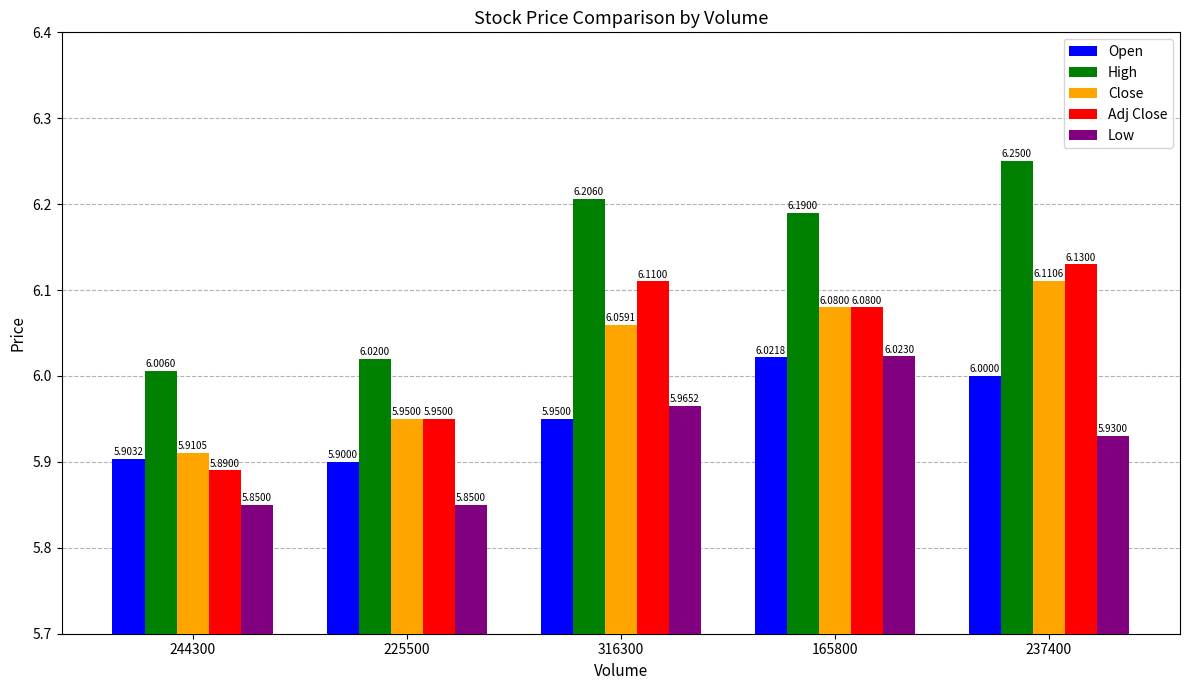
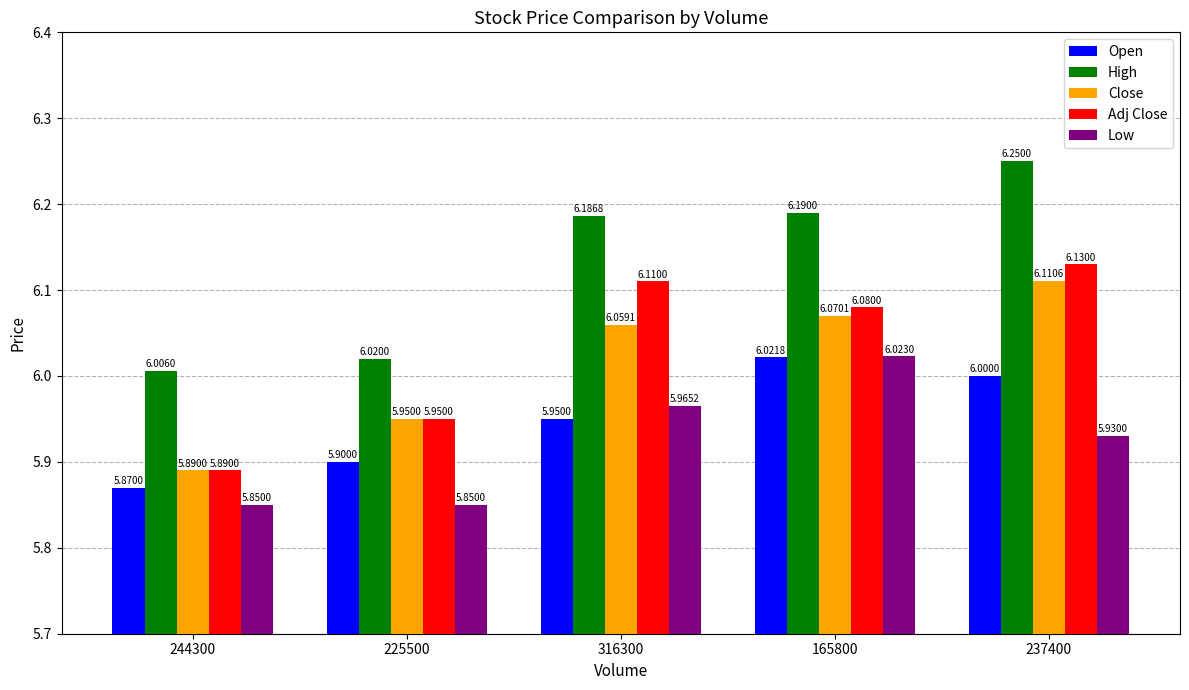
  {
    "Open": {
-     "244300": 5.9032,
+     "244300": 5.8700,
      "225500": 5.9000,
      "316300": 5.9500,
      "165800": 6.0218,
      "237400": 6.0000
    },
    "High": {
      "244300": 6.0060,
      "225500": 6.0200,
-     "316300": 6.2060,
+     "316300": 6.1868,
      "165800": 6.1900,
      "237400": 6.2500
    },
    "Close": {
-     "244300": 5.9105,
+     "244300": 5.8900,
      "225500": 5.9500,
      "316300": 6.0591,
-     "165800": 6.0800,
+     "165800": 6.0701,
      "237400": 6.1106
    },
    "Adj Close": {
      "244300": 5.8900,
      "225500": 5.9500,
      "316300": 6.1100,
      "165800": 6.0800,
      "237400": 6.1300
    },
    "Low": {
      "244300": 5.8500,
      "225500": 5.8500,
      "316300": 5.9652,
      "165800": 6.0230,
      "237400": 5.9300
    }
  }
